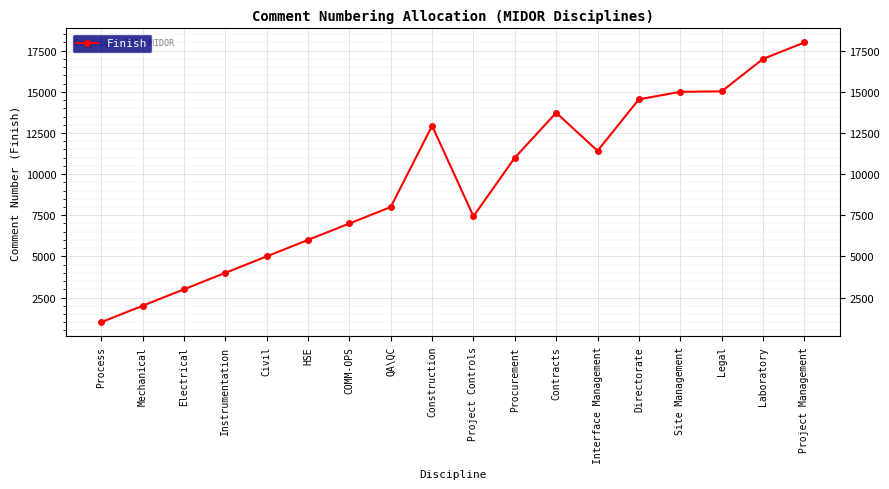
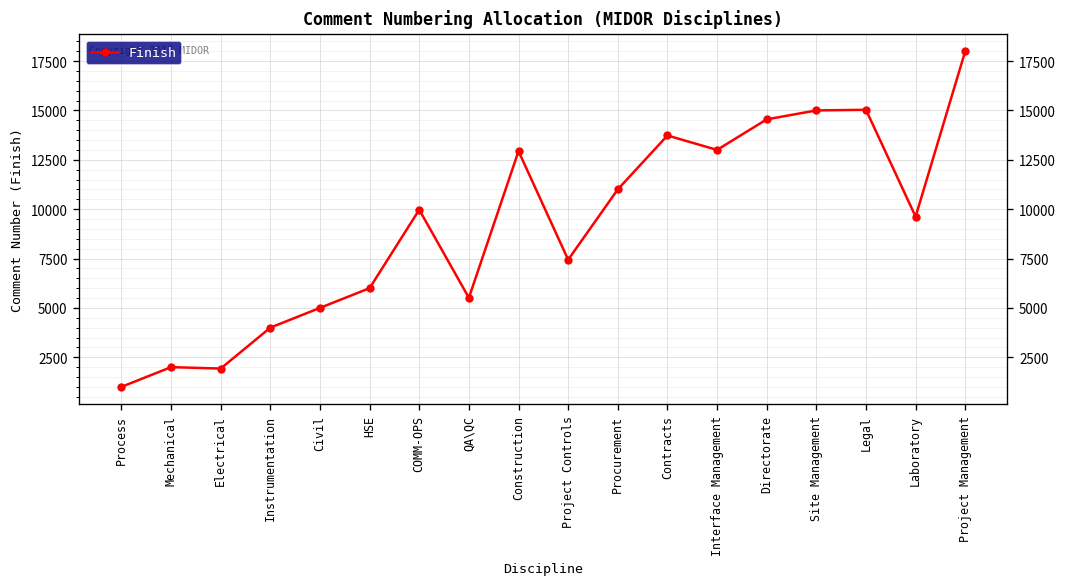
  {
    "Process": 1000,
    "Mechanical": 2000,
-   "Electrical": 3000,
+   "Electrical": 1900,
    "Instrumentation": 4000,
    "Civil": 5000,
    "HSE": 6000,
-   "COMM-OPS": 7000,
-   "QA\\QC": 8000,
+   "COMM-OPS": 10000,
+   "QA\\QC": 5500,
    "Construction": 12900,
    "Project Controls": 7400,
    "Procurement": 11000,
    "Contracts": 13700,
-   "Interface Management": 11400,
+   "Interface Management": 13000,
    "Directorate": 14500,
    "Site Management": 15000,
    "Legal": 15000,
-   "Laboratory": 17000,
+   "Laboratory": 9600,
    "Project Management": 18000
  }
